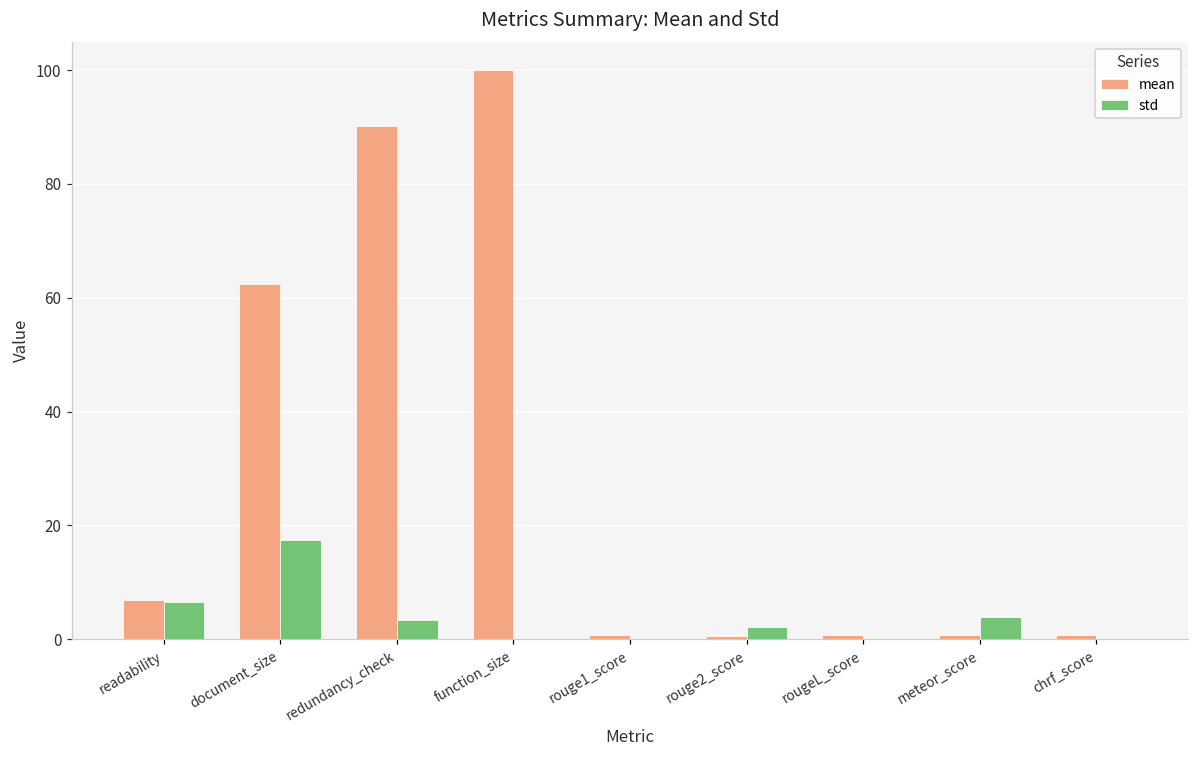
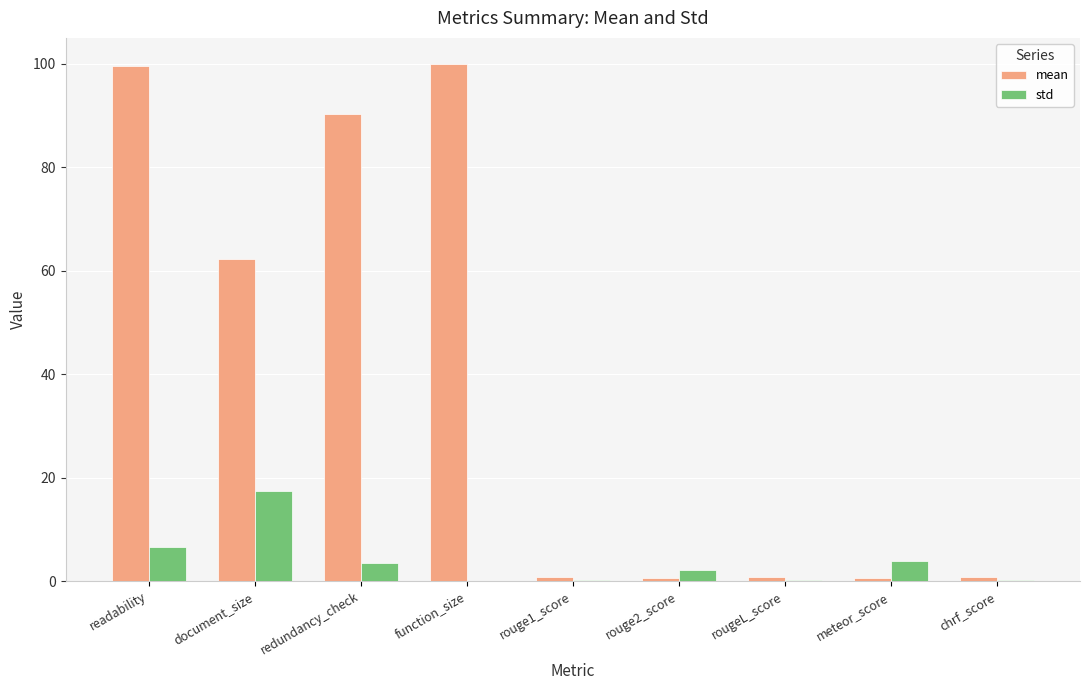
  {
    "mean": {
-     "readability": 7,
+     "readability": 99,
      "document_size": 62,
      "redundancy_check": 90,
      "function_size": 100,
      "rouge1_score": 1,
      "rouge2_score": 1,
      "rougeL_score": 1,
      "meteor_score": 1,
      "chrf_score": 1
    },
    "std": {
      "readability": 7,
      "document_size": 17,
      "redundancy_check": 3,
      "function_size": 0,
      "rouge2_score": 2,
      "meteor_score": 4
    }
  }
